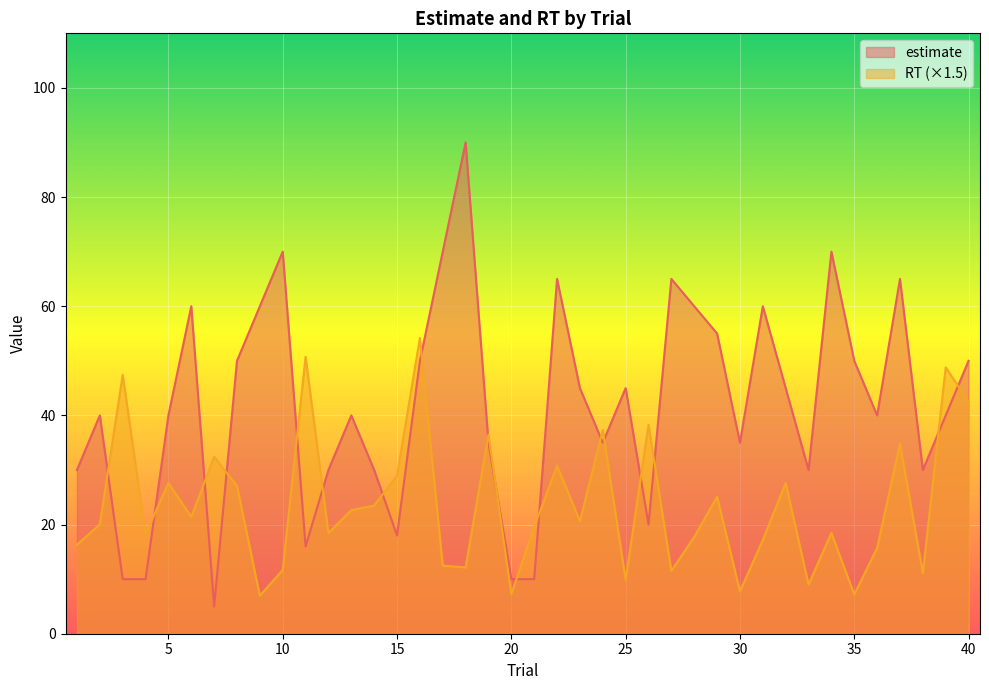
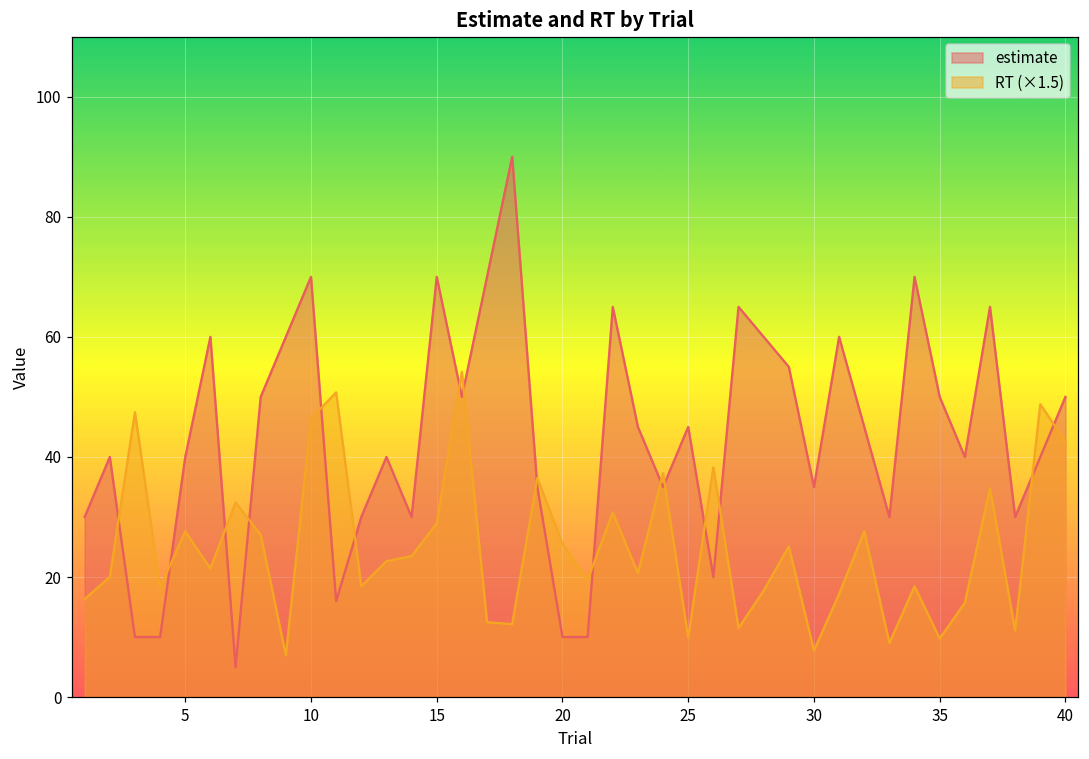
  {
    "estimate": {
      "5": 40,
      "10": 70,
-     "15": 18,
+     "15": 70,
      "20": 10,
      "25": 45,
      "30": 35,
      "35": 50,
      "40": 50
    },
    "RT (×1.5)": {
      "5": 28,
-     "10": 12,
+     "10": 46,
      "15": 29,
-     "20": 7,
+     "20": 26,
      "25": 10,
      "30": 8,
-     "35": 7,
+     "35": 10,
      "40": 43
    }
  }
